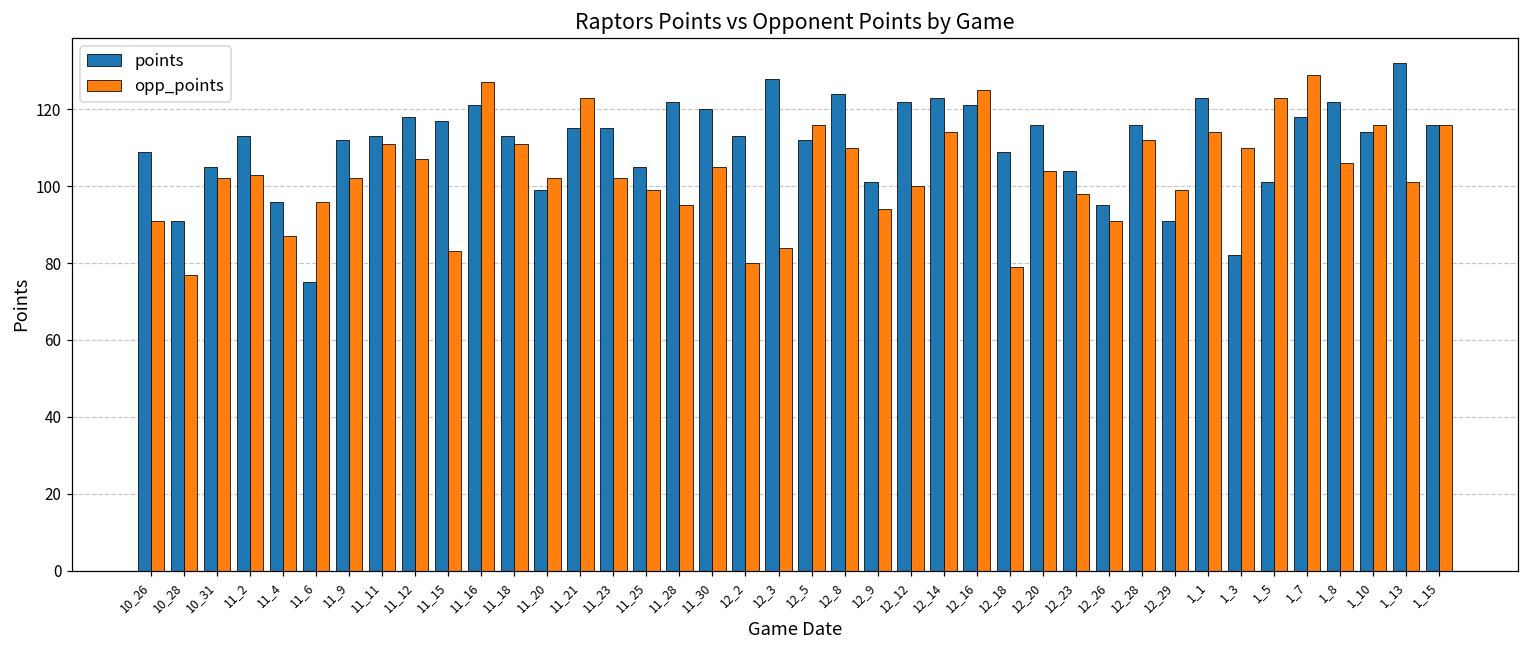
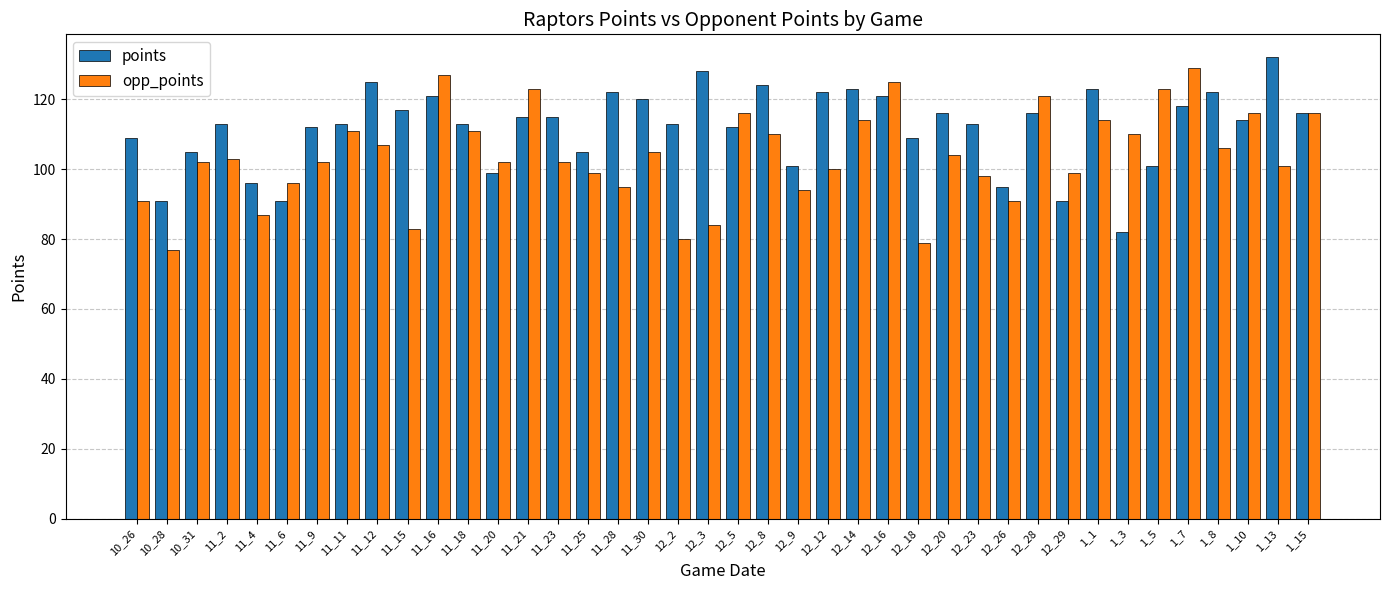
  {
    "points": {
      "10_26": 109,
      "10_28": 91,
      "10_31": 105,
      "11_2": 113,
      "11_4": 96,
-     "11_6": 75,
+     "11_6": 91,
      "11_9": 112,
      "11_11": 113,
-     "11_12": 118,
+     "11_12": 125,
      "11_15": 117,
      "11_16": 121,
      "11_18": 113,
      "11_20": 99,
      "11_21": 115,
      "11_23": 115,
      "11_25": 105,
      "11_28": 122,
      "11_30": 120,
      "12_2": 113,
      "12_3": 128,
      "12_5": 112,
      "12_8": 124,
      "12_9": 101,
      "12_12": 122,
      "12_14": 123,
      "12_16": 121,
      "12_18": 109,
      "12_20": 116,
-     "12_23": 104,
+     "12_23": 113,
      "12_26": 95,
      "12_28": 116,
      "12_29": 91,
      "1_1": 123,
      "1_3": 82,
      "1_5": 101,
      "1_7": 118,
      "1_8": 122,
      "1_10": 114,
      "1_13": 132,
      "1_15": 116
    },
    "opp_points": {
      "10_26": 91,
      "10_28": 77,
      "10_31": 102,
      "11_2": 103,
      "11_4": 87,
      "11_6": 96,
      "11_9": 102,
      "11_11": 111,
      "11_12": 107,
      "11_15": 83,
      "11_16": 127,
      "11_18": 111,
      "11_20": 102,
      "11_21": 123,
      "11_23": 102,
      "11_25": 99,
      "11_28": 95,
      "11_30": 105,
      "12_2": 80,
      "12_3": 84,
      "12_5": 116,
      "12_8": 110,
      "12_9": 94,
      "12_12": 100,
      "12_14": 114,
      "12_16": 125,
      "12_18": 79,
      "12_20": 104,
      "12_23": 98,
      "12_26": 91,
-     "12_28": 112,
+     "12_28": 121,
      "12_29": 99,
      "1_1": 114,
      "1_3": 110,
      "1_5": 123,
      "1_7": 129,
      "1_8": 106,
      "1_10": 116,
      "1_13": 101,
      "1_15": 116
    }
  }
